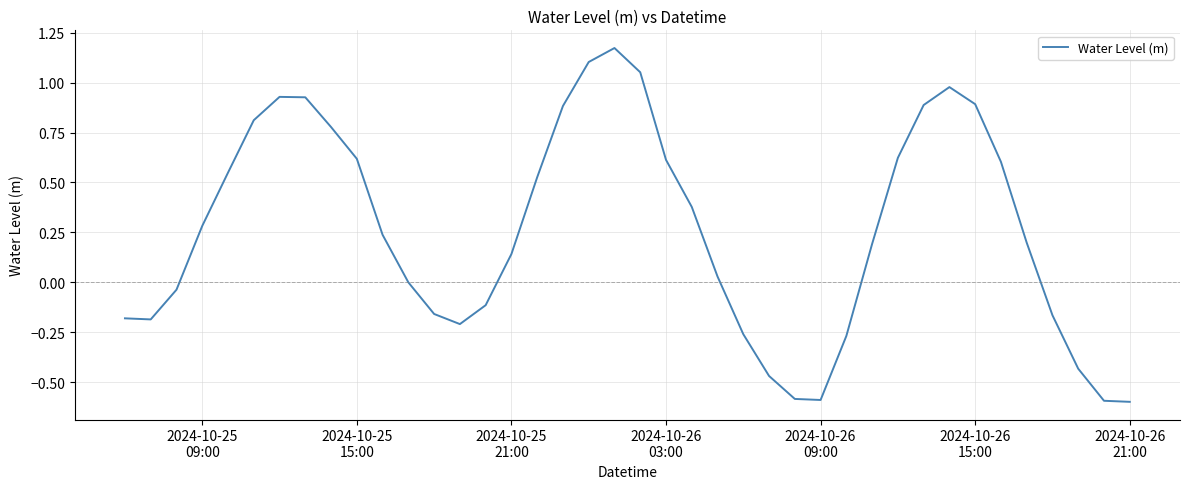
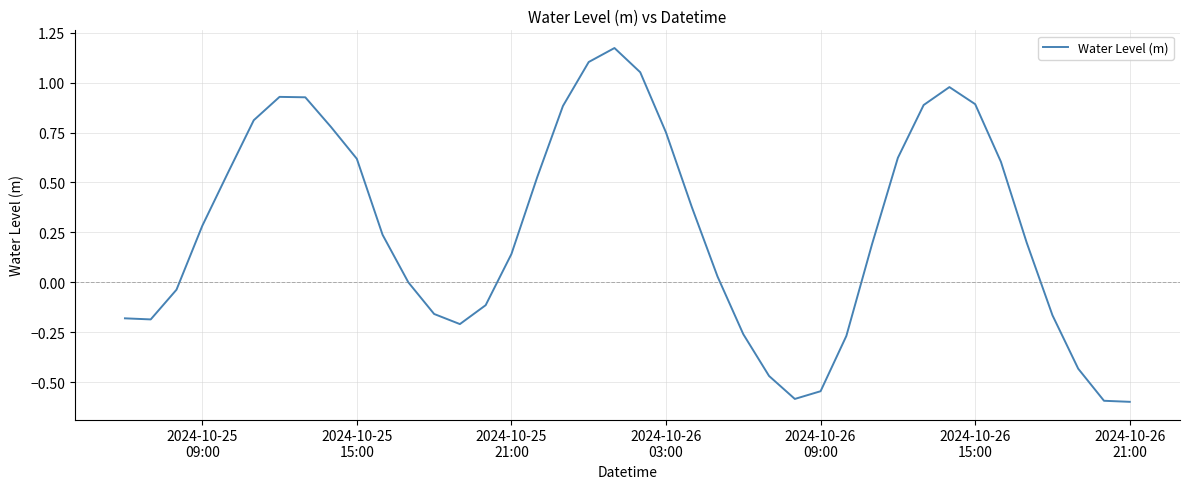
  {
    "2024-10-25 09:00": 0.28,
    "2024-10-25 15:00": 0.62,
    "2024-10-25 21:00": 0.14,
-   "2024-10-26 03:00": 0.61,
-   "2024-10-26 09:00": -0.59,
+   "2024-10-26 03:00": 0.75,
+   "2024-10-26 09:00": -0.54,
    "2024-10-26 15:00": 0.89,
    "2024-10-26 21:00": -0.60
  }
